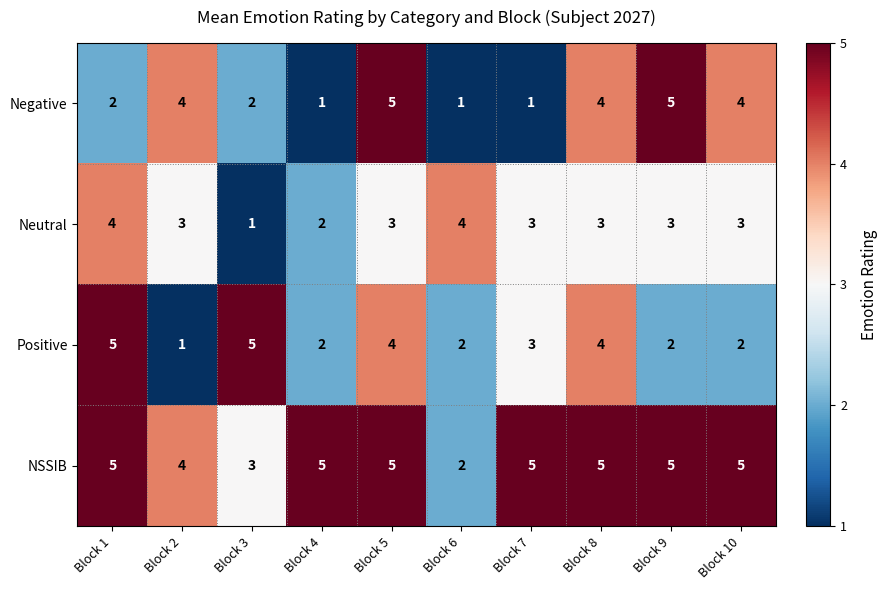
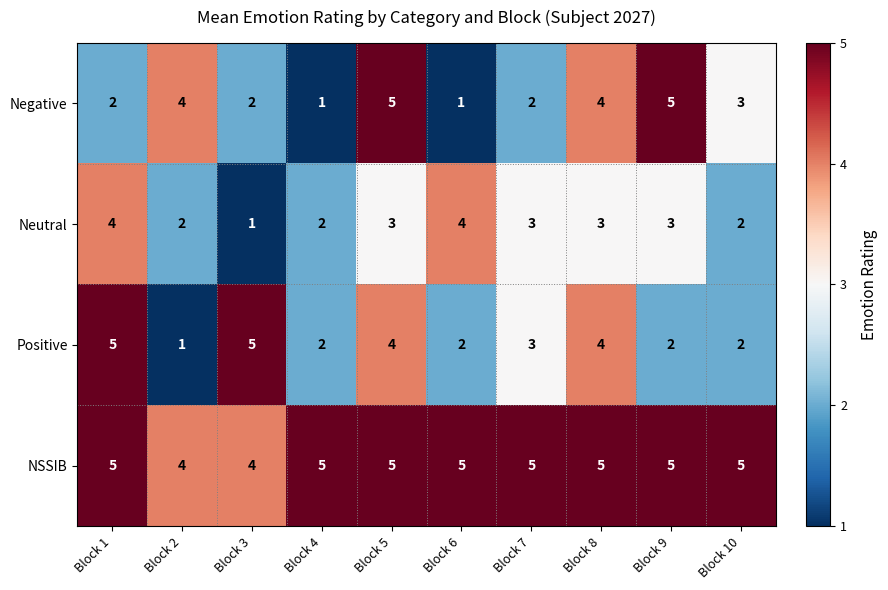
  {
    "Negative": {
      "Block 1": 2,
      "Block 2": 4,
      "Block 3": 2,
      "Block 4": 1,
      "Block 5": 5,
      "Block 6": 1,
-     "Block 7": 1,
+     "Block 7": 2,
      "Block 8": 4,
      "Block 9": 5,
-     "Block 10": 4
+     "Block 10": 3
    },
    "Neutral": {
      "Block 1": 4,
-     "Block 2": 3,
+     "Block 2": 2,
      "Block 3": 1,
      "Block 4": 2,
      "Block 5": 3,
      "Block 6": 4,
      "Block 7": 3,
      "Block 8": 3,
      "Block 9": 3,
-     "Block 10": 3
+     "Block 10": 2
    },
    "Positive": {
      "Block 1": 5,
      "Block 2": 1,
      "Block 3": 5,
      "Block 4": 2,
      "Block 5": 4,
      "Block 6": 2,
      "Block 7": 3,
      "Block 8": 4,
      "Block 9": 2,
      "Block 10": 2
    },
    "NSSIB": {
      "Block 1": 5,
      "Block 2": 4,
-     "Block 3": 3,
+     "Block 3": 4,
      "Block 4": 5,
      "Block 5": 5,
-     "Block 6": 2,
+     "Block 6": 5,
      "Block 7": 5,
      "Block 8": 5,
      "Block 9": 5,
      "Block 10": 5
    }
  }
